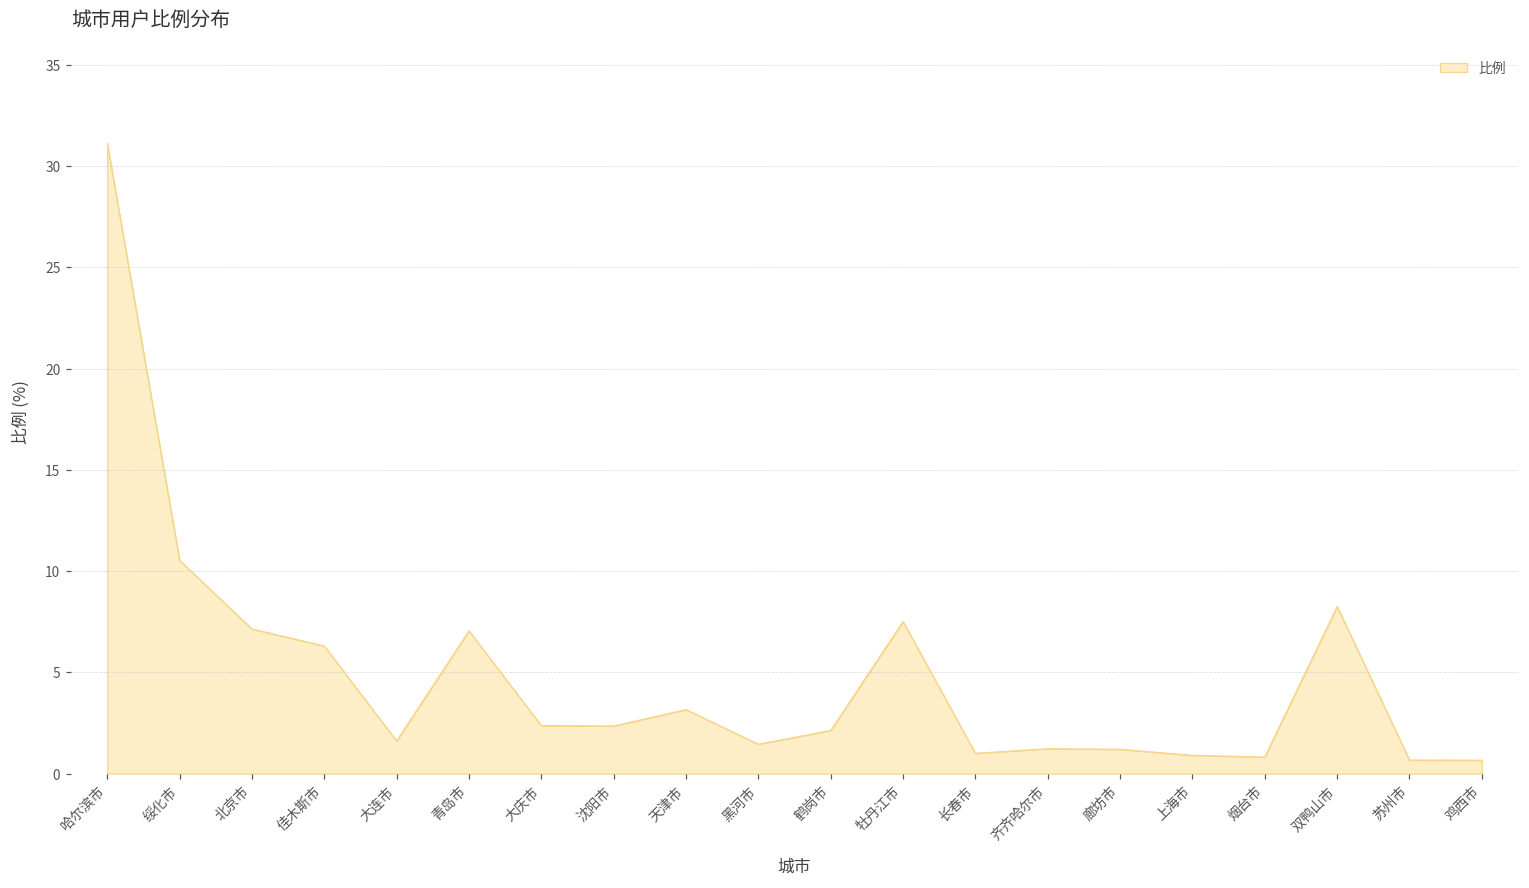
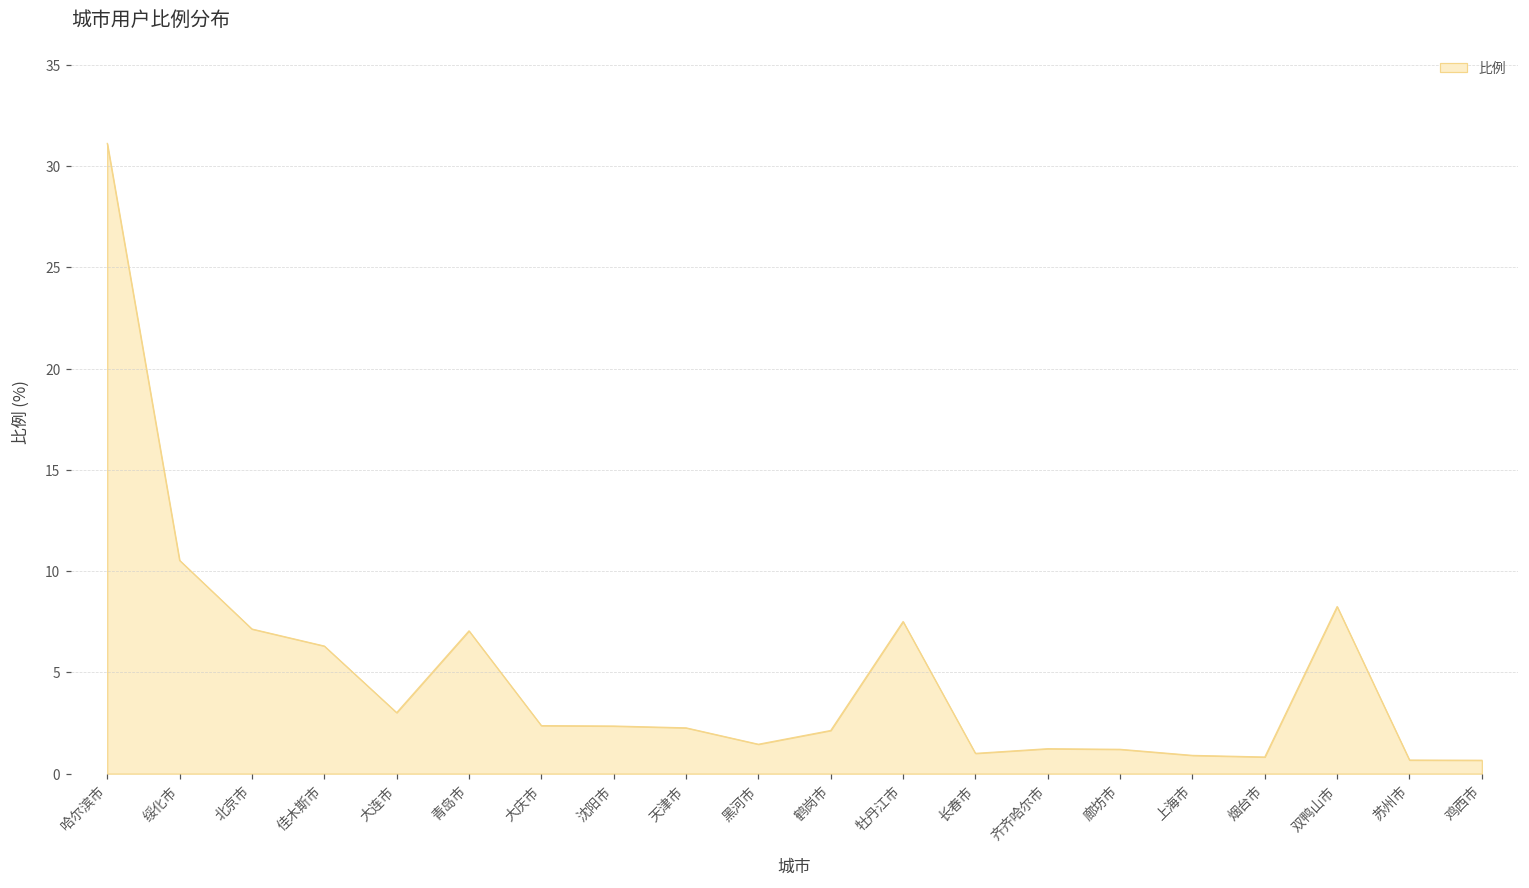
  {
    "哈尔滨市": 31.1,
    "绥化市": 10.5,
    "北京市": 7.1,
    "佳木斯市": 6.3,
-   "大连市": 1.6,
+   "大连市": 3.0,
    "青岛市": 7.1,
    "大庆市": 2.4,
    "沈阳市": 2.4,
-   "天津市": 3.2,
+   "天津市": 2.3,
    "黑河市": 1.5,
    "鹤岗市": 2.1,
    "牡丹江市": 7.5,
    "长春市": 1.0,
    "齐齐哈尔市": 1.2,
    "廊坊市": 1.2,
    "上海市": 0.9,
    "烟台市": 0.8,
    "双鸭山市": 8.3,
    "苏州市": 0.7,
    "鸡西市": 0.7
  }
